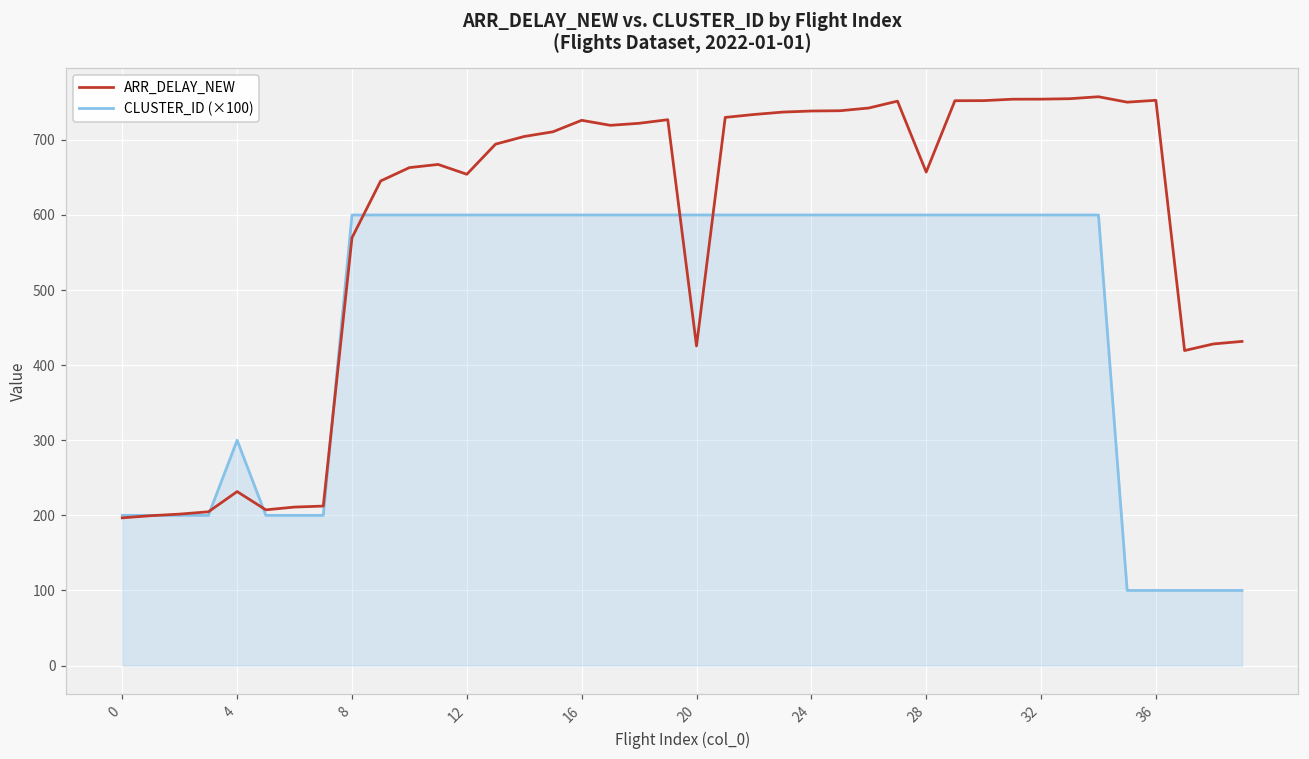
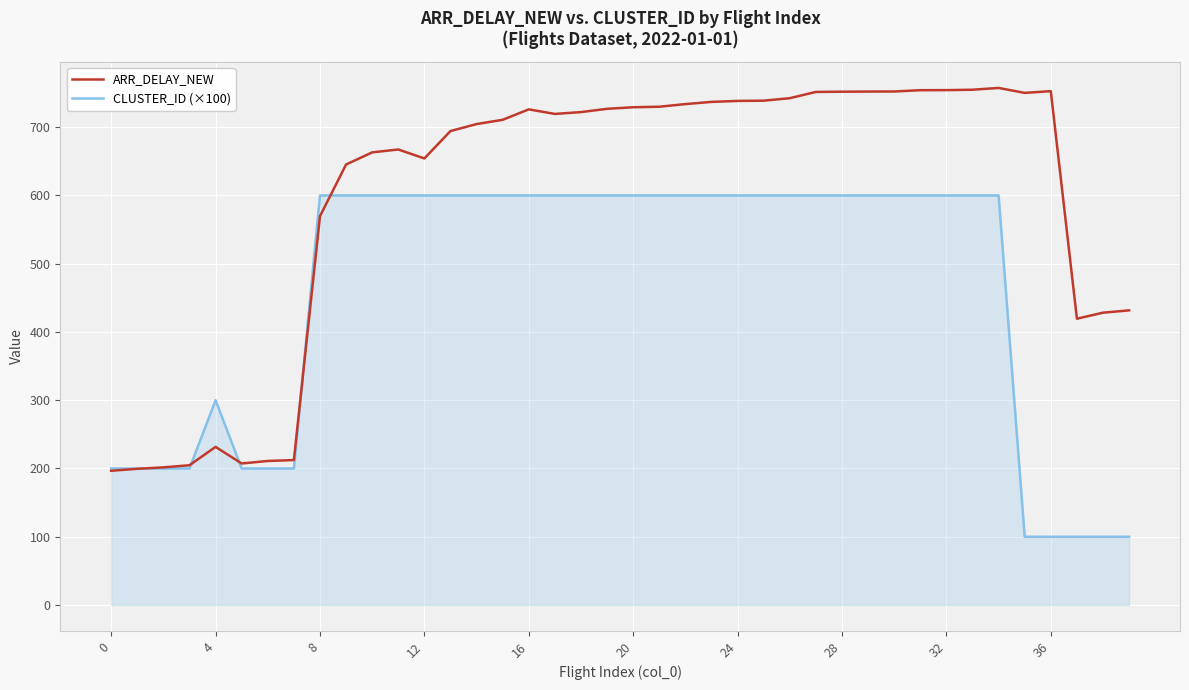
  {
    "ARR_DELAY_NEW": {
      "4": 230,
      "8": 570,
      "12": 650,
      "16": 730,
-     "20": 430,
+     "20": 730,
      "24": 740,
-     "28": 660,
+     "28": 750,
      "32": 750,
      "36": 750
    },
    "CLUSTER_ID (×100)": {
      "4": 300,
      "8": 600,
      "12": 600,
      "16": 600,
      "20": 600,
      "24": 600,
      "28": 600,
      "32": 600,
      "36": 100
    }
  }
